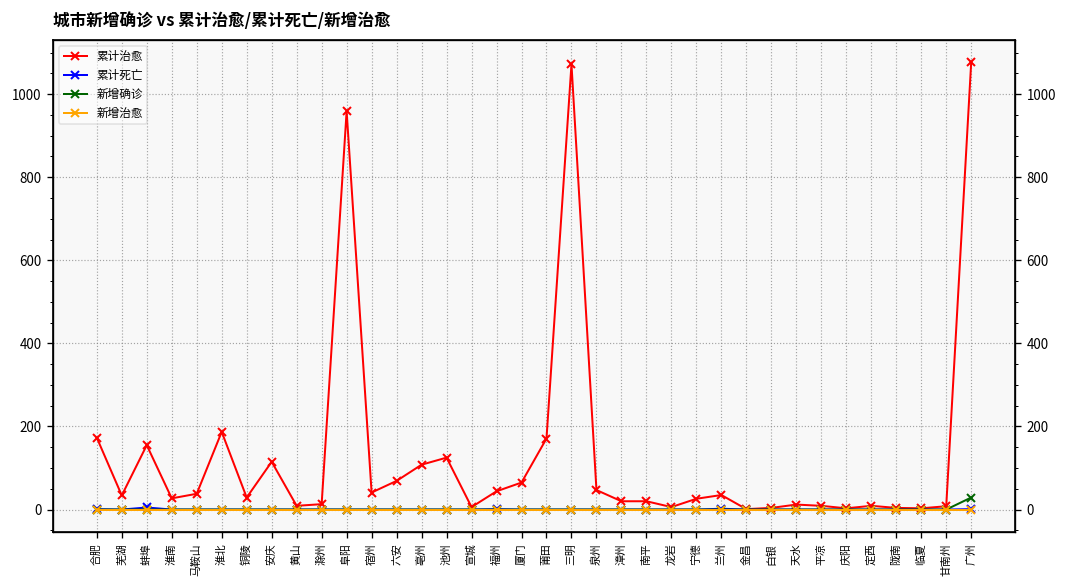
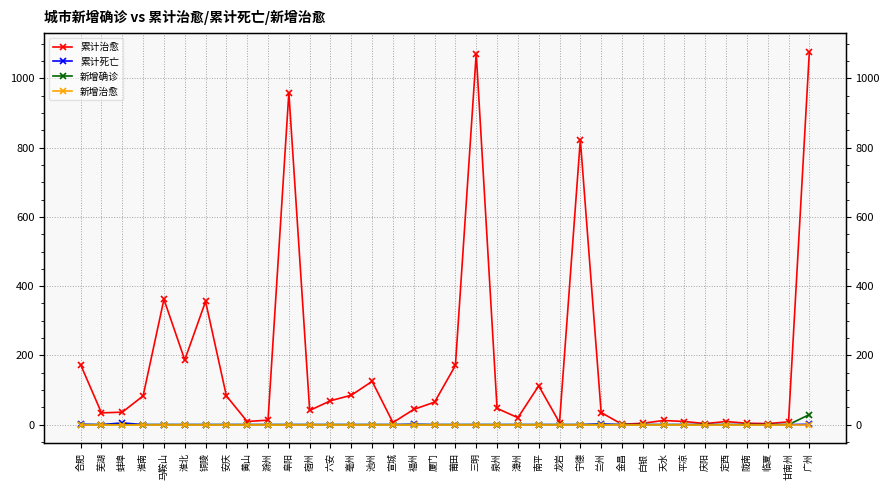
  {
    "累计治愈": {
      "合肥": 170,
      "芜湖": 30,
-     "蚌埠": 160,
-     "淮南": 30,
-     "马鞍山": 40,
+     "蚌埠": 40,
+     "淮南": 80,
+     "马鞍山": 360,
      "淮北": 190,
-     "铜陵": 30,
-     "安庆": 120,
+     "铜陵": 360,
+     "安庆": 80,
      "黄山": 10,
      "滁州": 10,
      "阜阳": 960,
      "宿州": 40,
      "六安": 70,
-     "亳州": 110,
+     "亳州": 90,
      "池州": 130,
      "福州": 40,
      "厦门": 70,
      "莆田": 170,
      "三明": 1070,
      "泉州": 50,
      "漳州": 20,
-     "南平": 20,
-     "宁德": 30,
+     "南平": 110,
+     "宁德": 820,
      "兰州": 40,
      "天水": 10,
      "平凉": 10,
      "定西": 10,
      "甘南州": 10,
      "广州": 1080
    },
    "新增确诊": {
      "广州": 30
    }
  }
